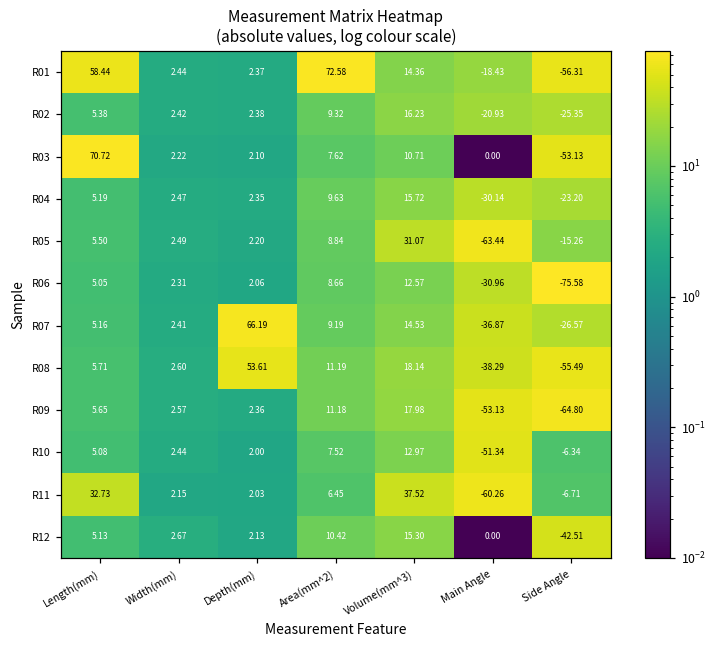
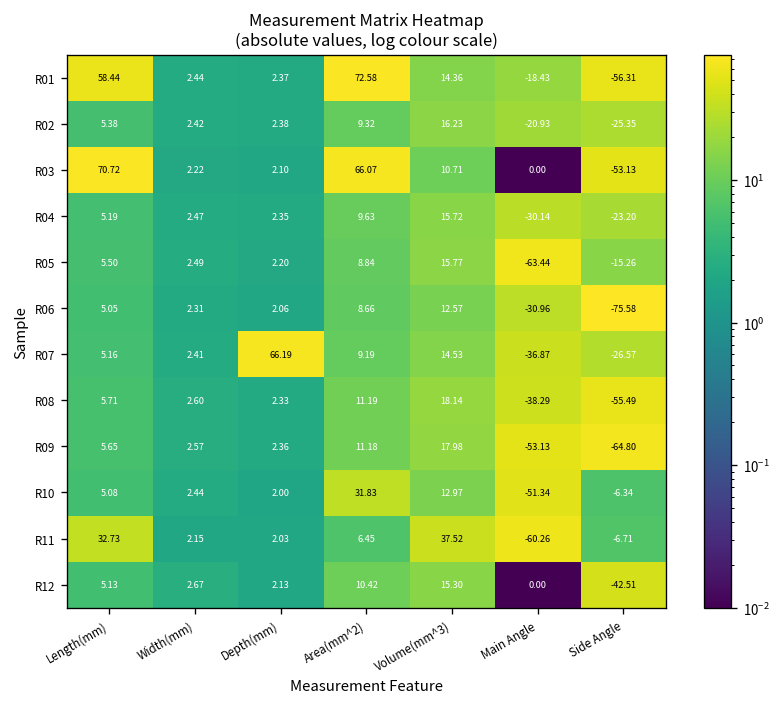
  {
    "R01": {
      "Length(mm)": 58.44,
      "Width(mm)": 2.44,
      "Depth(mm)": 2.37,
      "Area(mm^2)": 72.58,
      "Volume(mm^3)": 14.36,
      "Main Angle": -18.43,
      "Side Angle": -56.31
    },
    "R02": {
      "Length(mm)": 5.38,
      "Width(mm)": 2.42,
      "Depth(mm)": 2.38,
      "Area(mm^2)": 9.32,
      "Volume(mm^3)": 16.23,
      "Main Angle": -20.93,
      "Side Angle": -25.35
    },
    "R03": {
      "Length(mm)": 70.72,
      "Width(mm)": 2.22,
      "Depth(mm)": 2.10,
-     "Area(mm^2)": 7.62,
+     "Area(mm^2)": 66.07,
      "Volume(mm^3)": 10.71,
      "Main Angle": 0.00,
      "Side Angle": -53.13
    },
    "R04": {
      "Length(mm)": 5.19,
      "Width(mm)": 2.47,
      "Depth(mm)": 2.35,
      "Area(mm^2)": 9.63,
      "Volume(mm^3)": 15.72,
      "Main Angle": -30.14,
      "Side Angle": -23.20
    },
    "R05": {
      "Length(mm)": 5.50,
      "Width(mm)": 2.49,
      "Depth(mm)": 2.20,
      "Area(mm^2)": 8.84,
-     "Volume(mm^3)": 31.07,
+     "Volume(mm^3)": 15.77,
      "Main Angle": -63.44,
      "Side Angle": -15.26
    },
    "R06": {
      "Length(mm)": 5.05,
      "Width(mm)": 2.31,
      "Depth(mm)": 2.06,
      "Area(mm^2)": 8.66,
      "Volume(mm^3)": 12.57,
      "Main Angle": -30.96,
      "Side Angle": -75.58
    },
    "R07": {
      "Length(mm)": 5.16,
      "Width(mm)": 2.41,
      "Depth(mm)": 66.19,
      "Area(mm^2)": 9.19,
      "Volume(mm^3)": 14.53,
      "Main Angle": -36.87,
      "Side Angle": -26.57
    },
    "R08": {
      "Length(mm)": 5.71,
      "Width(mm)": 2.60,
-     "Depth(mm)": 53.61,
+     "Depth(mm)": 2.33,
      "Area(mm^2)": 11.19,
      "Volume(mm^3)": 18.14,
      "Main Angle": -38.29,
      "Side Angle": -55.49
    },
    "R09": {
      "Length(mm)": 5.65,
      "Width(mm)": 2.57,
      "Depth(mm)": 2.36,
      "Area(mm^2)": 11.18,
      "Volume(mm^3)": 17.98,
      "Main Angle": -53.13,
      "Side Angle": -64.80
    },
    "R10": {
      "Length(mm)": 5.08,
      "Width(mm)": 2.44,
      "Depth(mm)": 2.00,
-     "Area(mm^2)": 7.52,
+     "Area(mm^2)": 31.83,
      "Volume(mm^3)": 12.97,
      "Main Angle": -51.34,
      "Side Angle": -6.34
    },
    "R11": {
      "Length(mm)": 32.73,
      "Width(mm)": 2.15,
      "Depth(mm)": 2.03,
      "Area(mm^2)": 6.45,
      "Volume(mm^3)": 37.52,
      "Main Angle": -60.26,
      "Side Angle": -6.71
    },
    "R12": {
      "Length(mm)": 5.13,
      "Width(mm)": 2.67,
      "Depth(mm)": 2.13,
      "Area(mm^2)": 10.42,
      "Volume(mm^3)": 15.30,
      "Main Angle": 0.00,
      "Side Angle": -42.51
    }
  }
